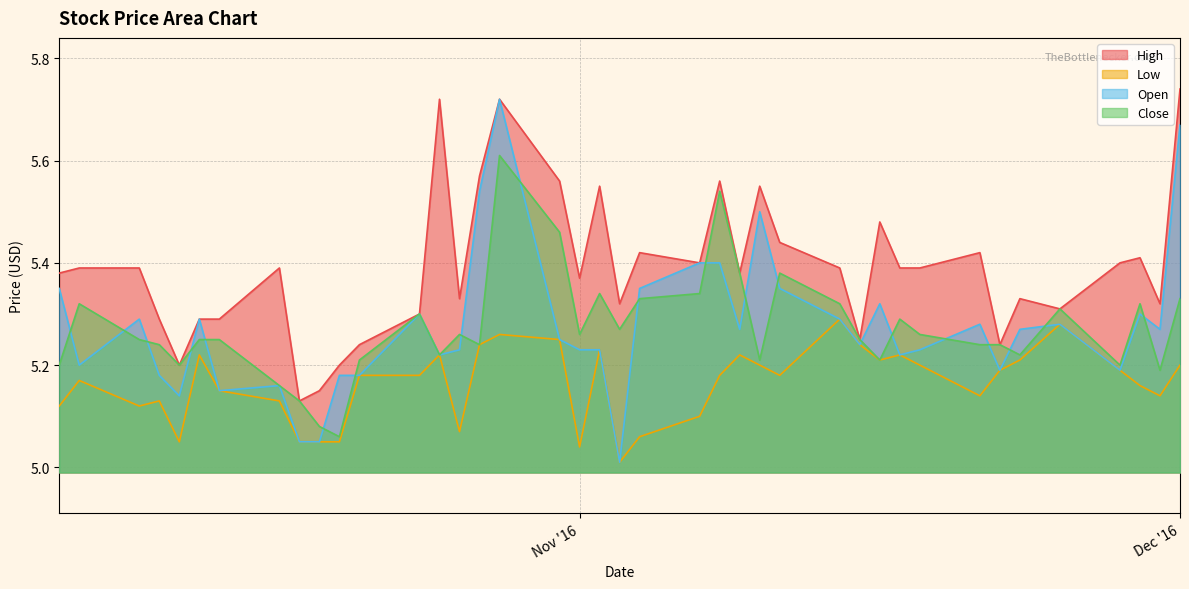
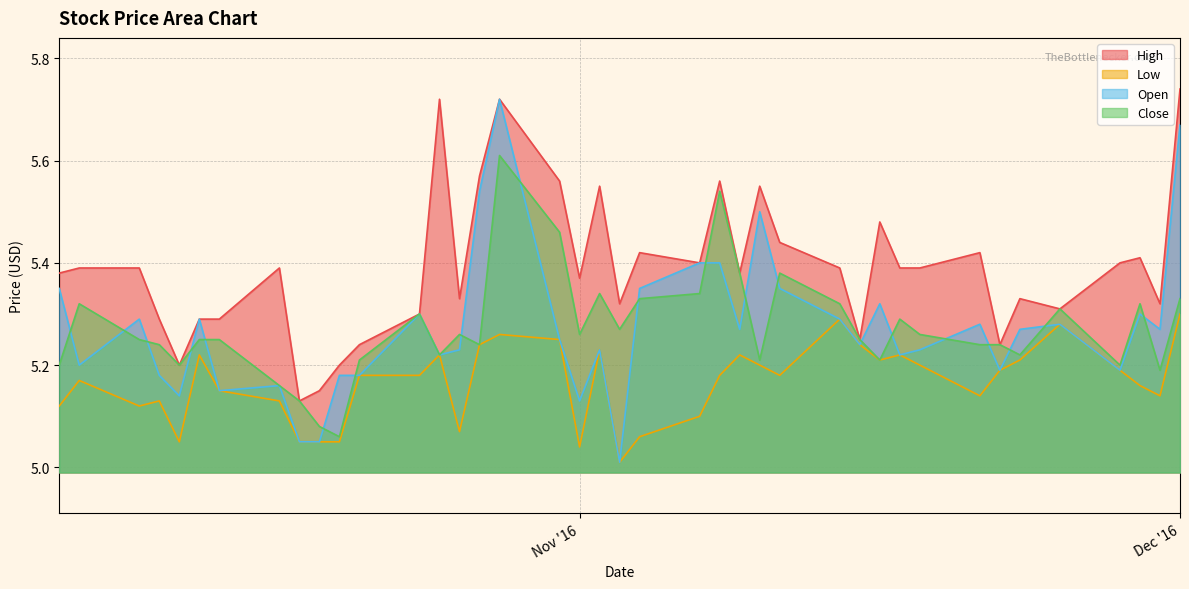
  {
    "High": {
      "Nov '16": 5.37,
      "Dec '16": 5.74
    },
    "Low": {
      "Nov '16": 5.04,
-     "Dec '16": 5.2
+     "Dec '16": 5.3
    },
    "Open": {
-     "Nov '16": 5.23,
+     "Nov '16": 5.13,
      "Dec '16": 5.67
    },
    "Close": {
      "Nov '16": 5.26,
      "Dec '16": 5.33
    }
  }
